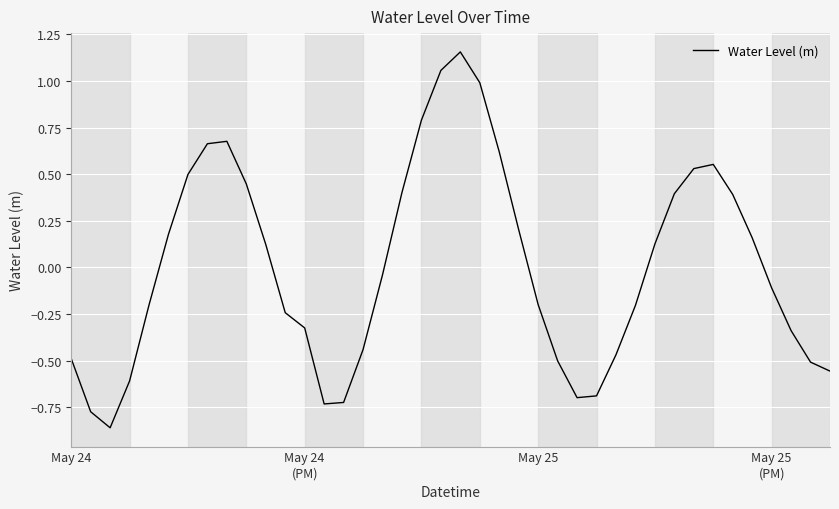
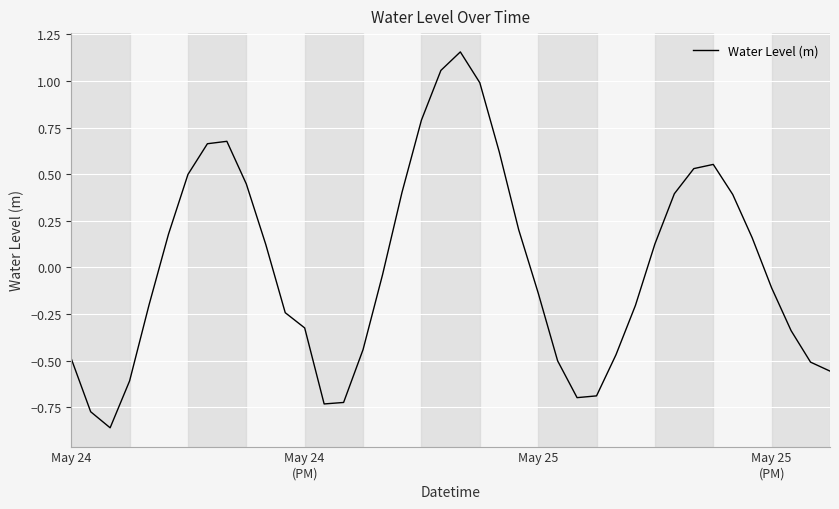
  {
    "May 24": -0.49,
    "May 24 (PM)": -0.32,
-   "May 25": -0.20,
+   "May 25": -0.14,
    "May 25 (PM)": -0.11
  }
